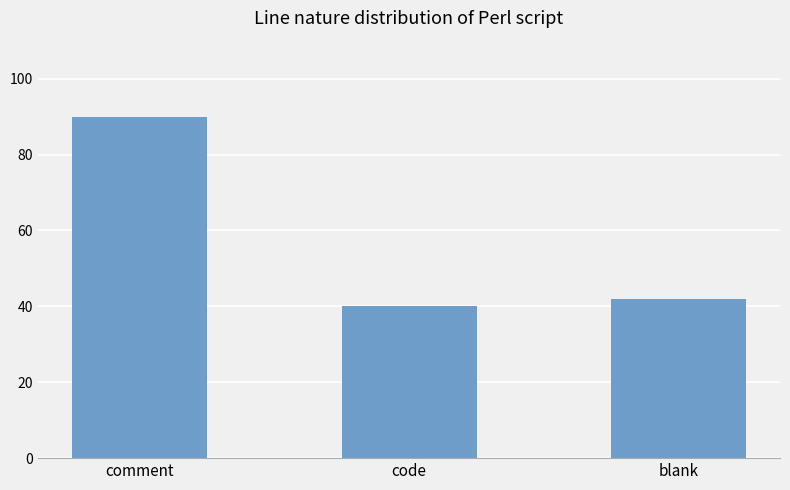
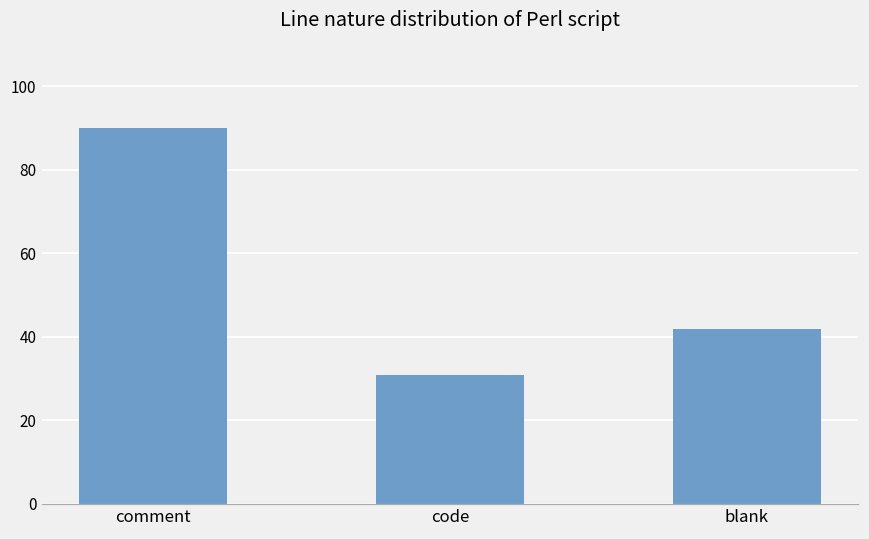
  {
    "comment": 90,
-   "code": 40,
+   "code": 31,
    "blank": 42
  }
